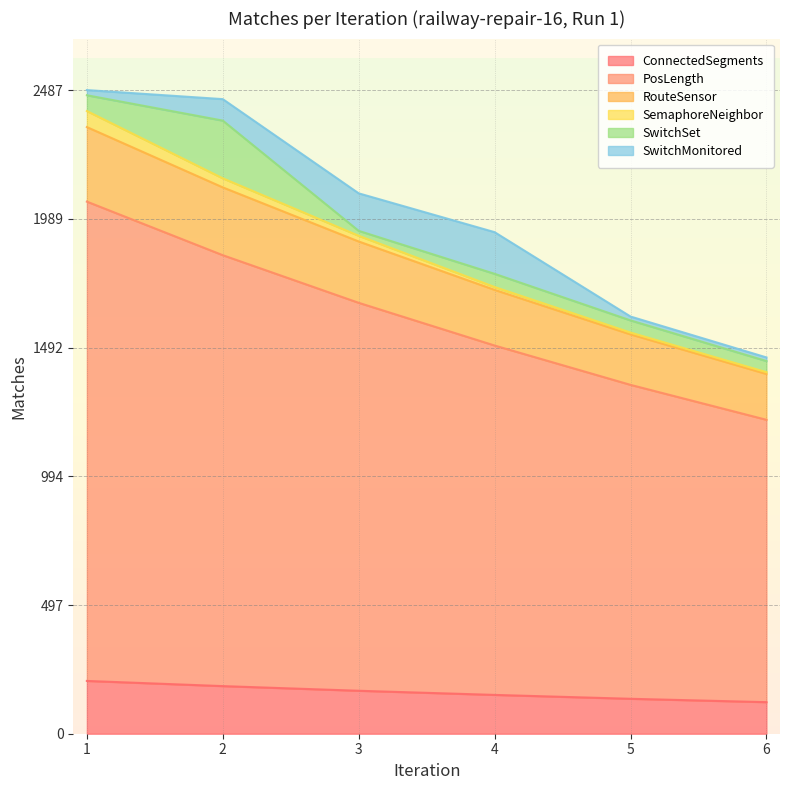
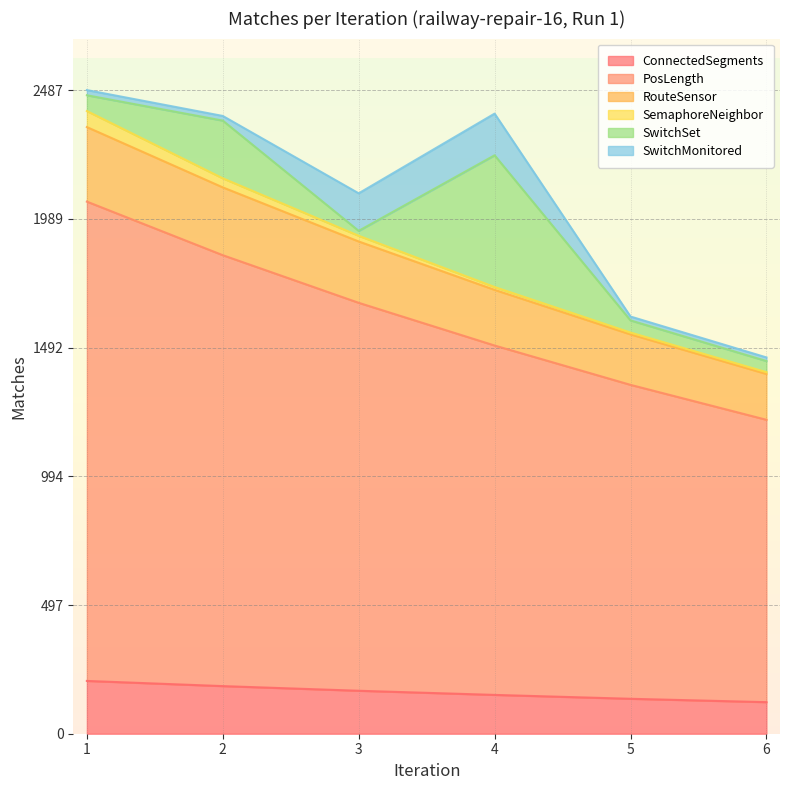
  {
    "SwitchSet": {
      "1": 60,
      "2": 220,
      "3": 20,
-     "4": 50,
+     "4": 510,
      "5": 50,
      "6": 40
    },
    "SwitchMonitored": {
      "1": 20,
-     "2": 80,
+     "2": 20,
      "3": 150,
      "4": 160,
      "5": 20,
      "6": 10
    }
  }
